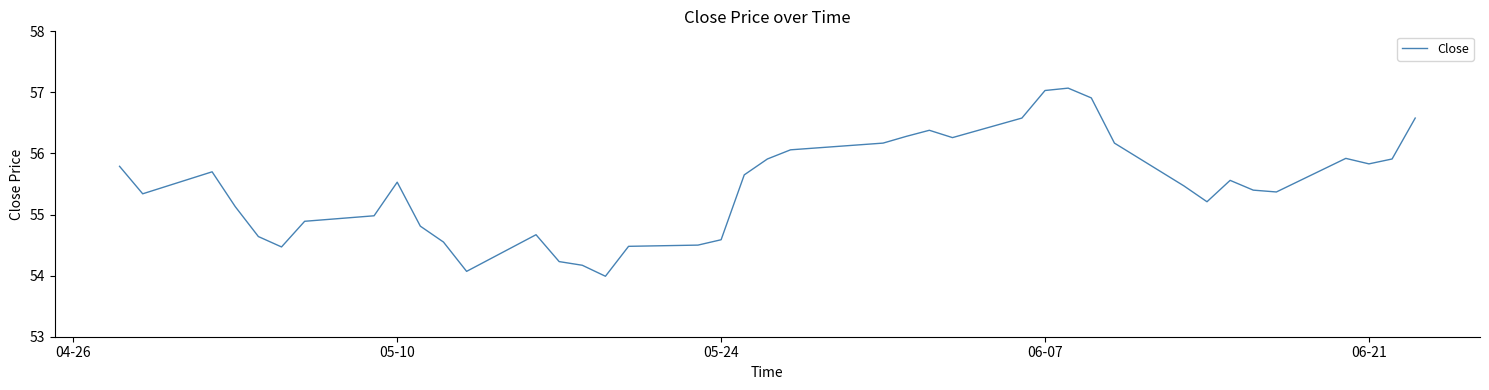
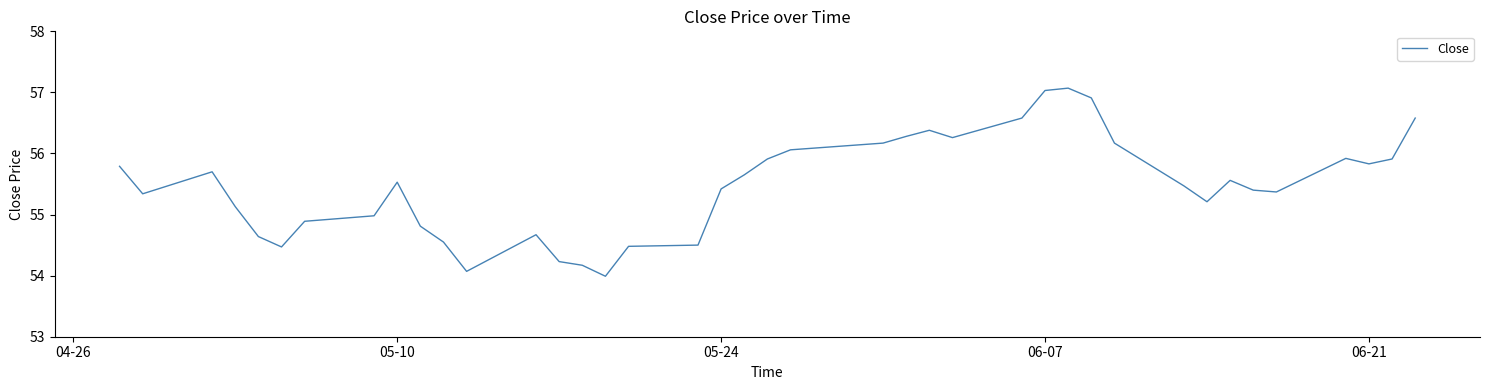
  {
    "05-10": 55.5,
-   "05-24": 54.6,
+   "05-24": 55.4,
    "06-07": 57.0,
    "06-21": 55.8
  }
